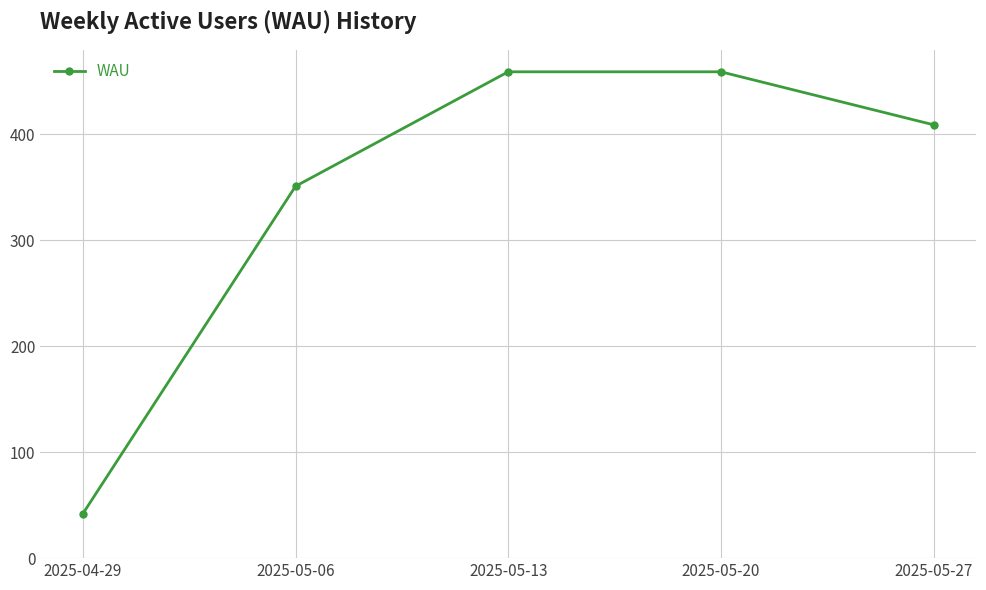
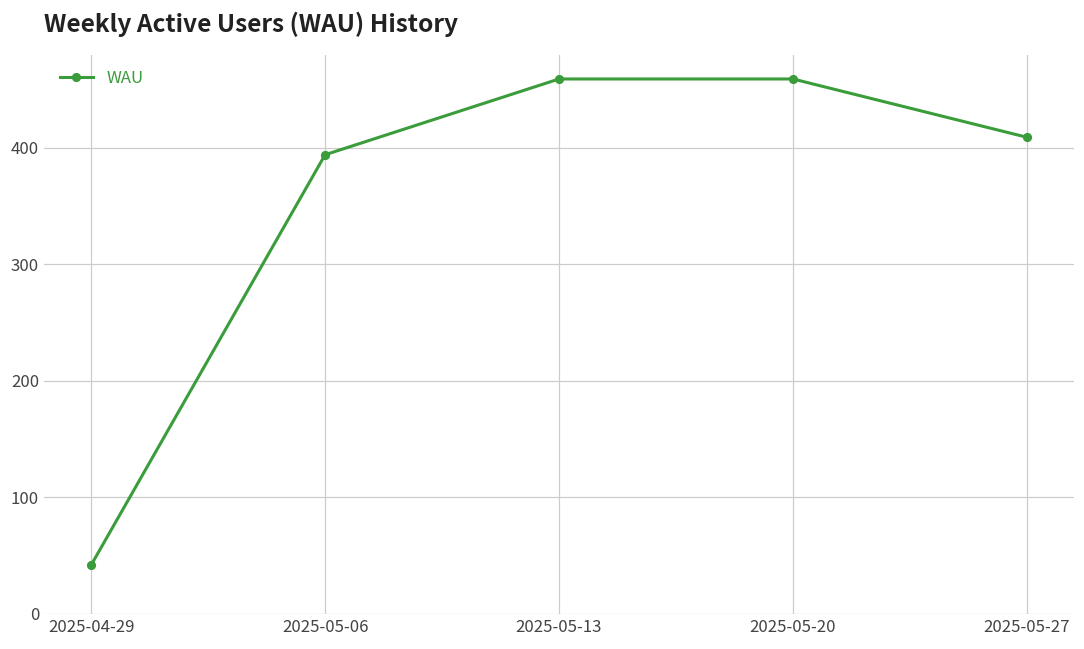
  {
    "2025-04-29": 42,
-   "2025-05-06": 351,
+   "2025-05-06": 394,
    "2025-05-13": 459,
    "2025-05-20": 459,
    "2025-05-27": 409
  }
